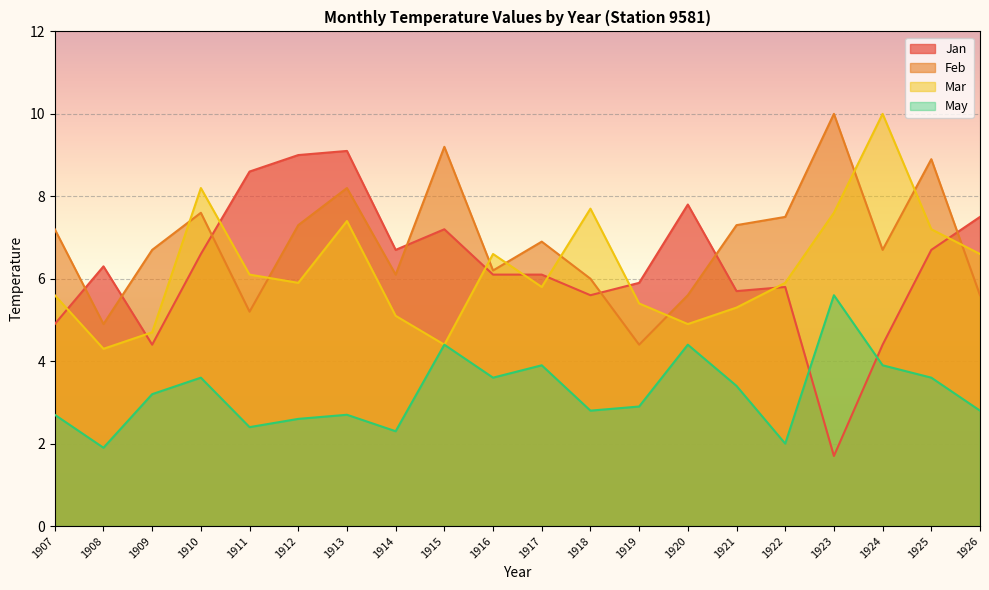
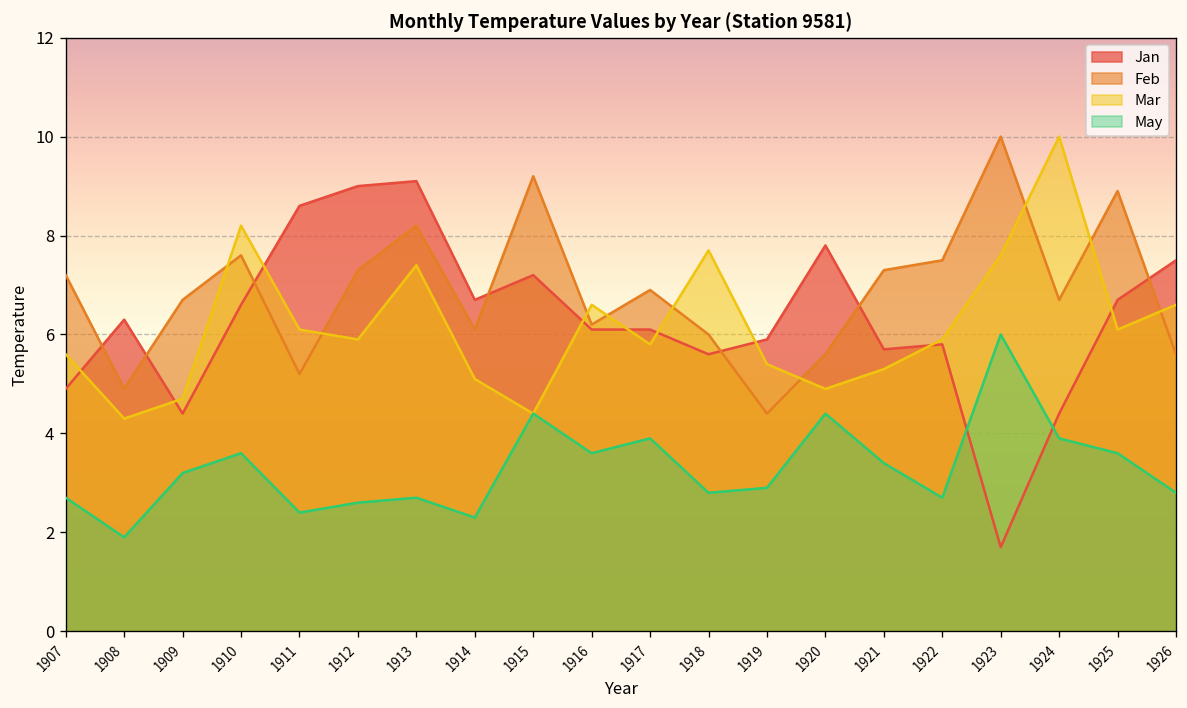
  {
    "Mar": {
      "1907": 5.6,
      "1908": 4.3,
      "1909": 4.7,
      "1910": 8.2,
      "1911": 6.1,
      "1912": 5.9,
      "1913": 7.4,
      "1914": 5.1,
      "1916": 6.6,
      "1917": 5.8,
      "1918": 7.7,
      "1919": 5.4,
      "1920": 4.9,
      "1921": 5.3,
      "1922": 5.9,
      "1923": 7.6,
      "1924": 10.0,
-     "1925": 7.2,
+     "1925": 6.1,
      "1926": 6.6
    },
    "May": {
      "1907": 2.7,
      "1908": 1.9,
      "1909": 3.2,
      "1910": 3.6,
      "1911": 2.4,
      "1912": 2.6,
      "1913": 2.7,
      "1914": 2.3,
      "1916": 3.6,
      "1917": 3.9,
      "1918": 2.8,
      "1919": 2.9,
      "1920": 4.4,
      "1921": 3.4,
-     "1922": 2.0,
-     "1923": 5.6,
+     "1922": 2.7,
+     "1923": 6.0,
      "1924": 3.9,
      "1925": 3.6,
      "1926": 2.8
    }
  }
